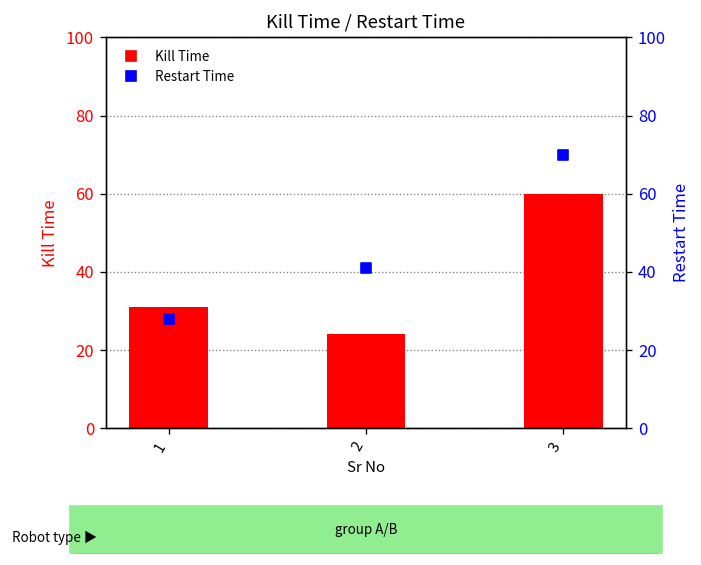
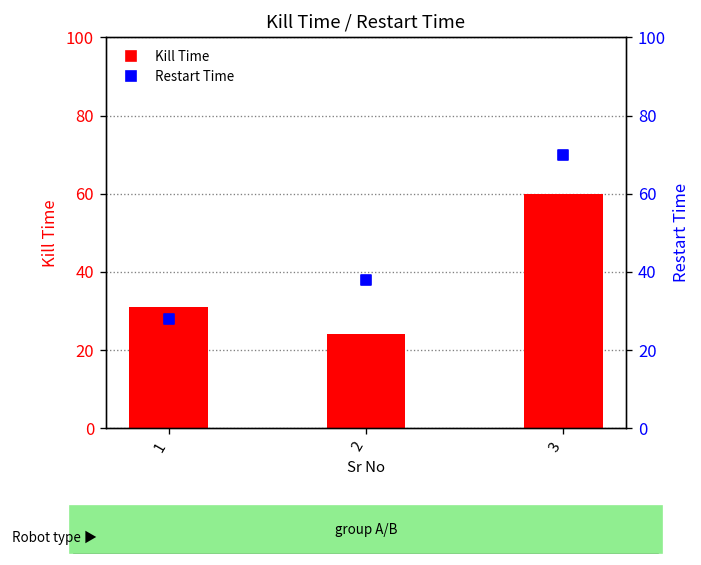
  {
    "Kill Time": {
      "1": 31,
      "2": 24,
      "3": 60
    },
    "Restart Time": {
-     "2": 41
+     "2": 38
    }
  }
